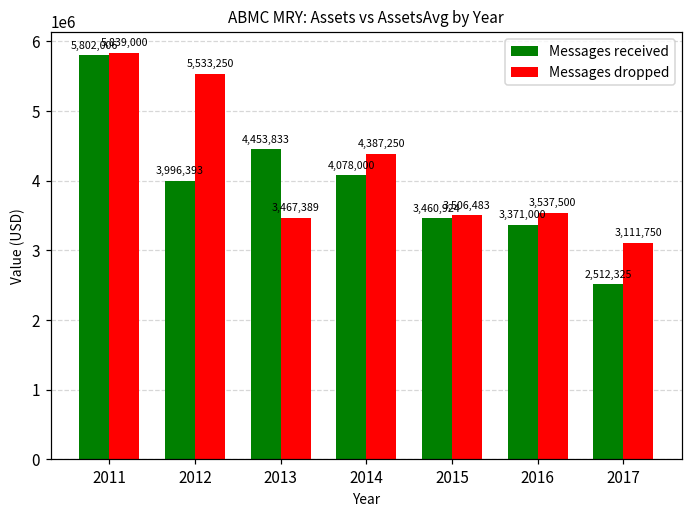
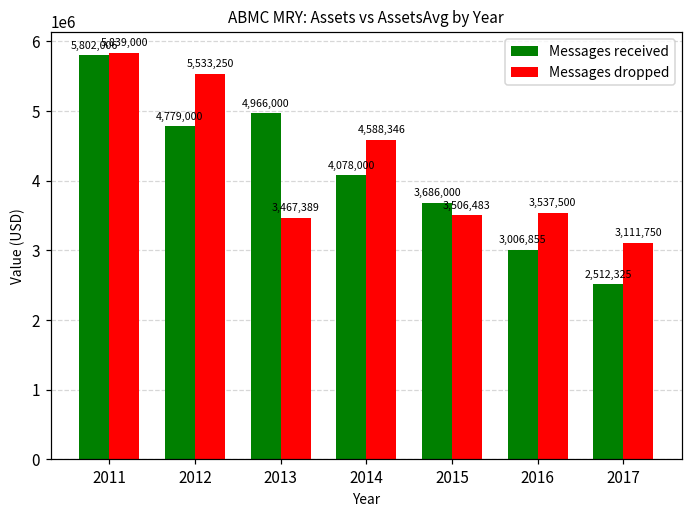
  {
    "Messages received": {
-     "2012": "3,996,393",
-     "2013": "4,453,833",
+     "2012": "4,779,000",
+     "2013": "4,966,000",
      "2014": "4,078,000",
-     "2015": "3,460,924",
-     "2016": "3,371,000",
+     "2015": "3,686,000",
+     "2016": "3,006,855",
      "2017": "2,512,325"
    },
    "Messages dropped": {
      "2012": "5,533,250",
      "2013": "3,467,389",
-     "2014": "4,387,250",
+     "2014": "4,588,346",
      "2016": "3,537,500",
      "2017": "3,111,750"
    }
  }
